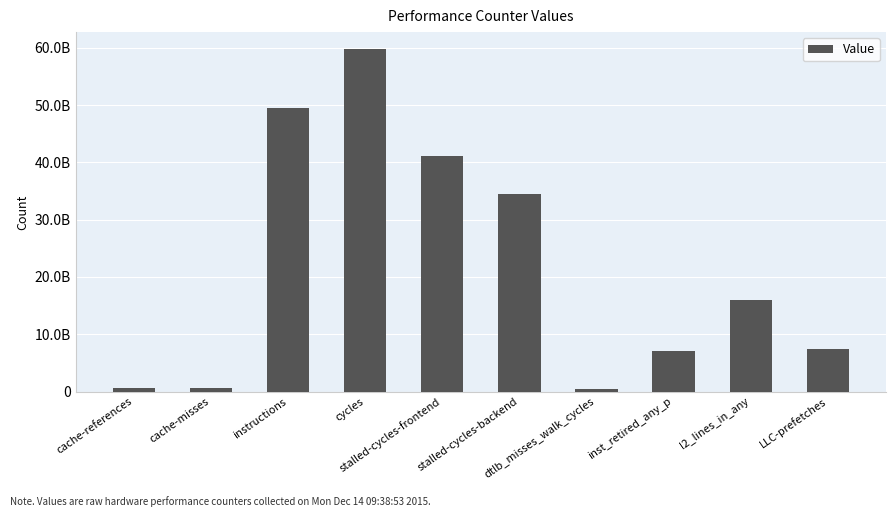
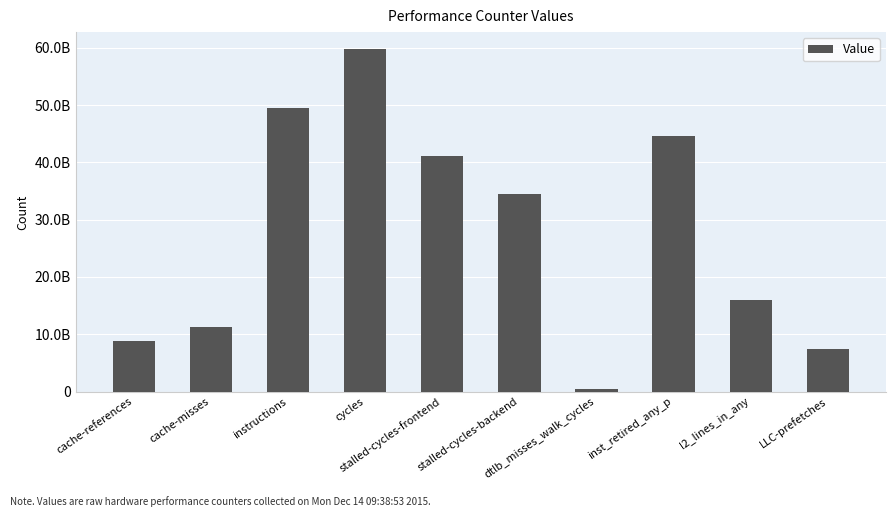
  {
-   "cache-references": 1000000000,
-   "cache-misses": 1000000000,
+   "cache-references": 9000000000,
+   "cache-misses": 11000000000,
    "instructions": 49000000000,
    "cycles": 60000000000,
    "stalled-cycles-frontend": 41000000000,
    "stalled-cycles-backend": 35000000000,
    "dtlb_misses_walk_cycles": 0,
-   "inst_retired_any_p": 7000000000,
+   "inst_retired_any_p": 45000000000,
    "l2_lines_in_any": 16000000000,
    "LLC-prefetches": 7000000000
  }
